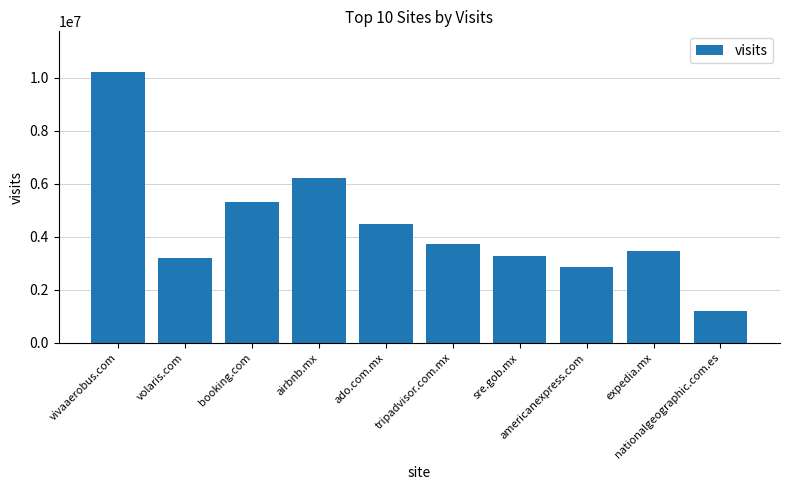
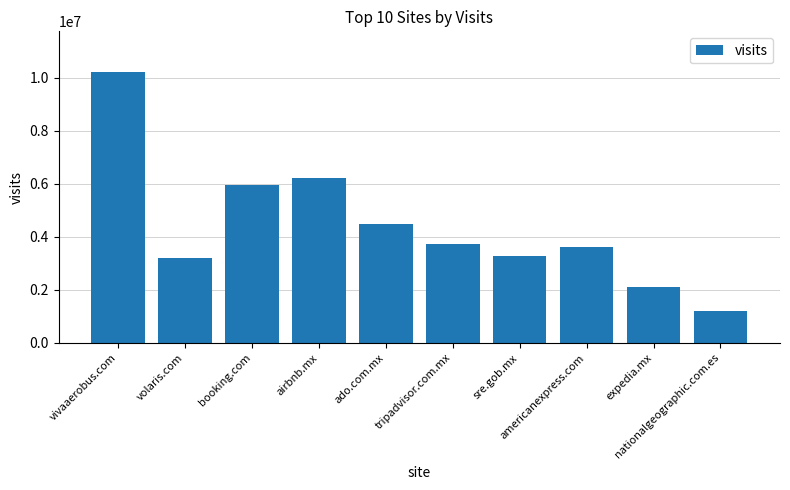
  {
    "vivaaerobus.com": 10200000,
    "volaris.com": 3200000,
-   "booking.com": 5300000,
+   "booking.com": 5900000,
    "airbnb.mx": 6200000,
    "ado.com.mx": 4500000,
    "tripadvisor.com.mx": 3700000,
    "sre.gob.mx": 3300000,
-   "americanexpress.com": 2900000,
-   "expedia.mx": 3500000,
+   "americanexpress.com": 3600000,
+   "expedia.mx": 2100000,
    "nationalgeographic.com.es": 1200000
  }
